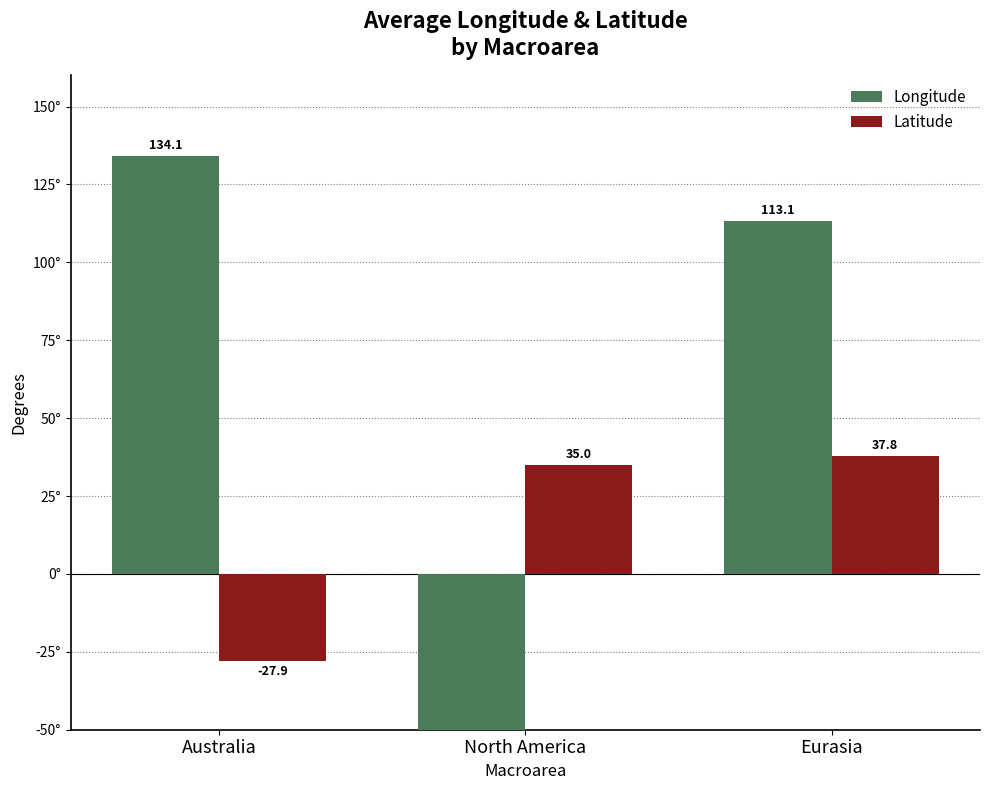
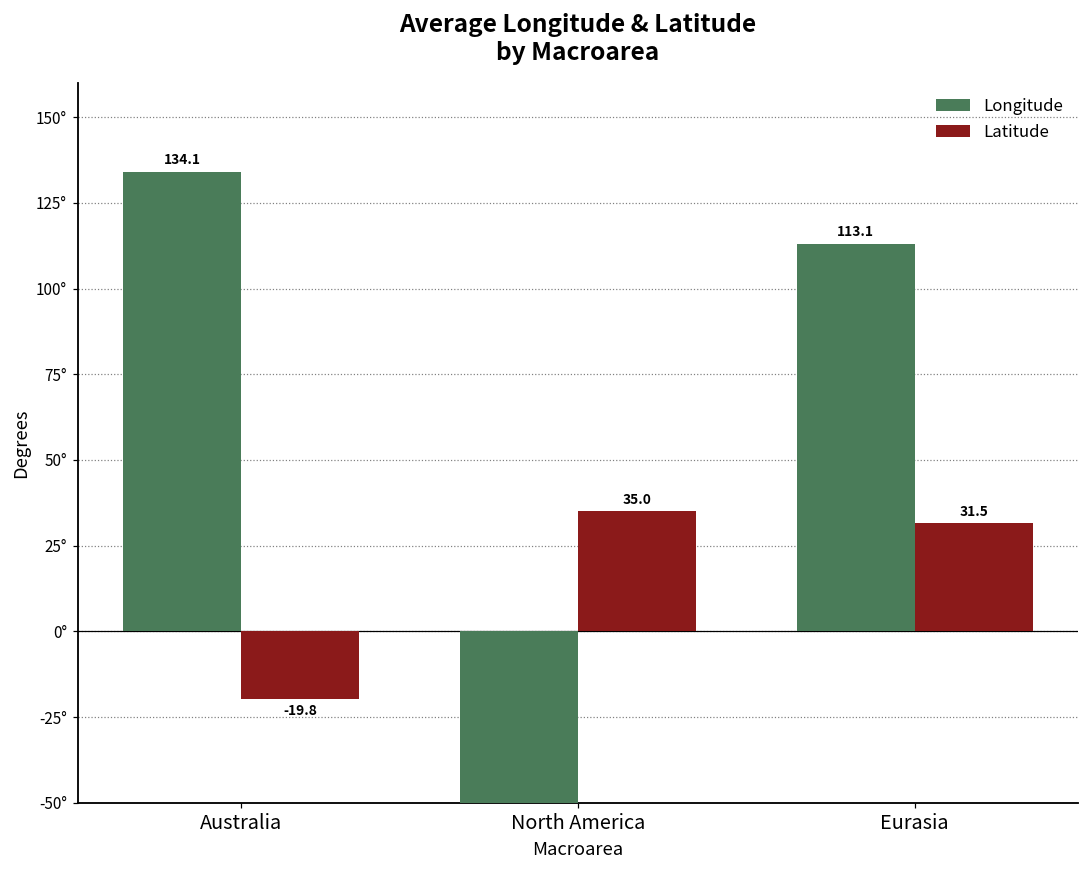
  {
    "Longitude": {
      "Australia": 134.1,
      "Eurasia": 113.1
    },
    "Latitude": {
-     "Australia": -27.9,
+     "Australia": -19.8,
      "North America": 35.0,
-     "Eurasia": 37.8
+     "Eurasia": 31.5
    }
  }
